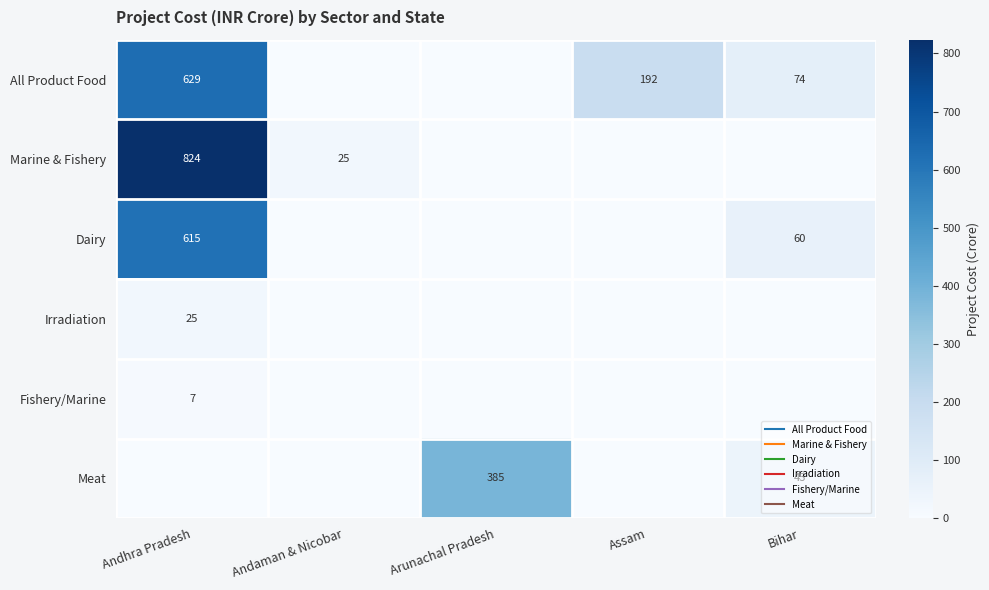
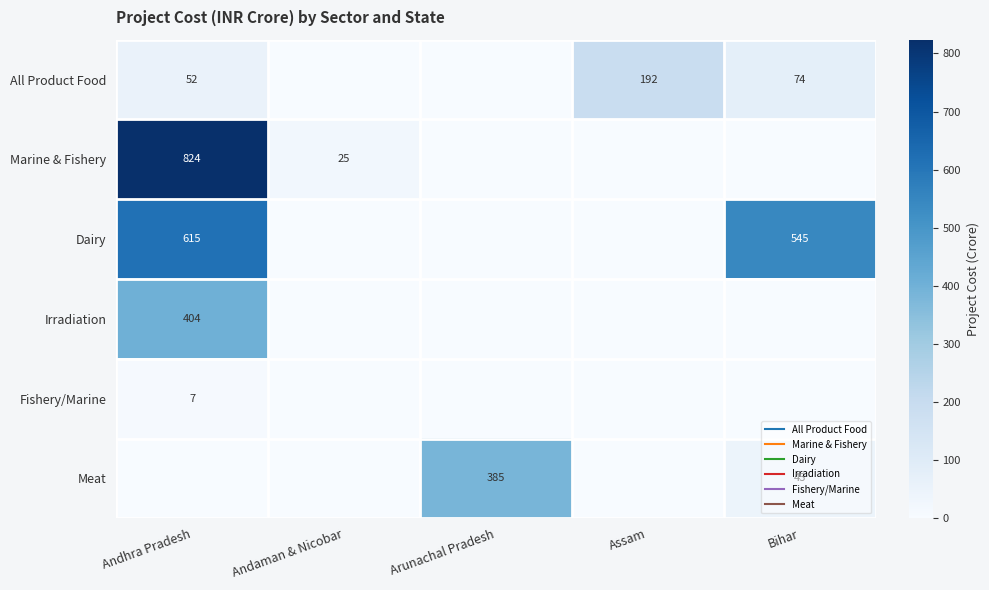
  {
    "All Product Food": {
-     "Andhra Pradesh": 629,
+     "Andhra Pradesh": 52,
      "Assam": 192,
      "Bihar": 74
    },
    "Marine & Fishery": {
      "Andhra Pradesh": 824,
      "Andaman & Nicobar": 25
    },
    "Dairy": {
      "Andhra Pradesh": 615,
-     "Bihar": 60
+     "Bihar": 545
    },
    "Irradiation": {
-     "Andhra Pradesh": 25
+     "Andhra Pradesh": 404
    },
    "Fishery/Marine": {
      "Andhra Pradesh": 7
    },
    "Meat": {
      "Arunachal Pradesh": 385
    }
  }
